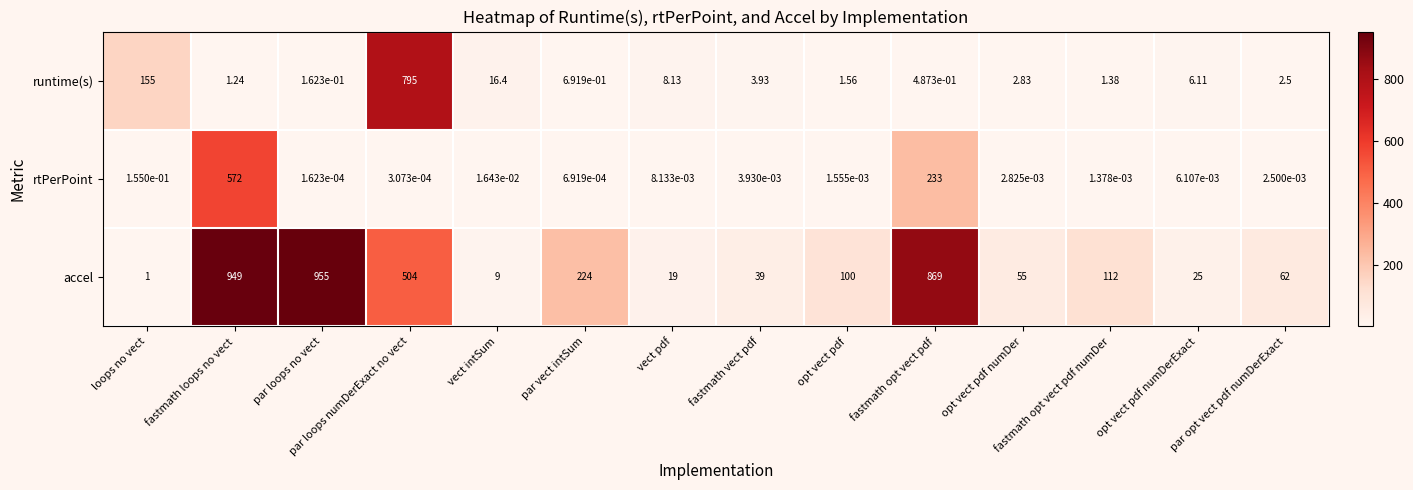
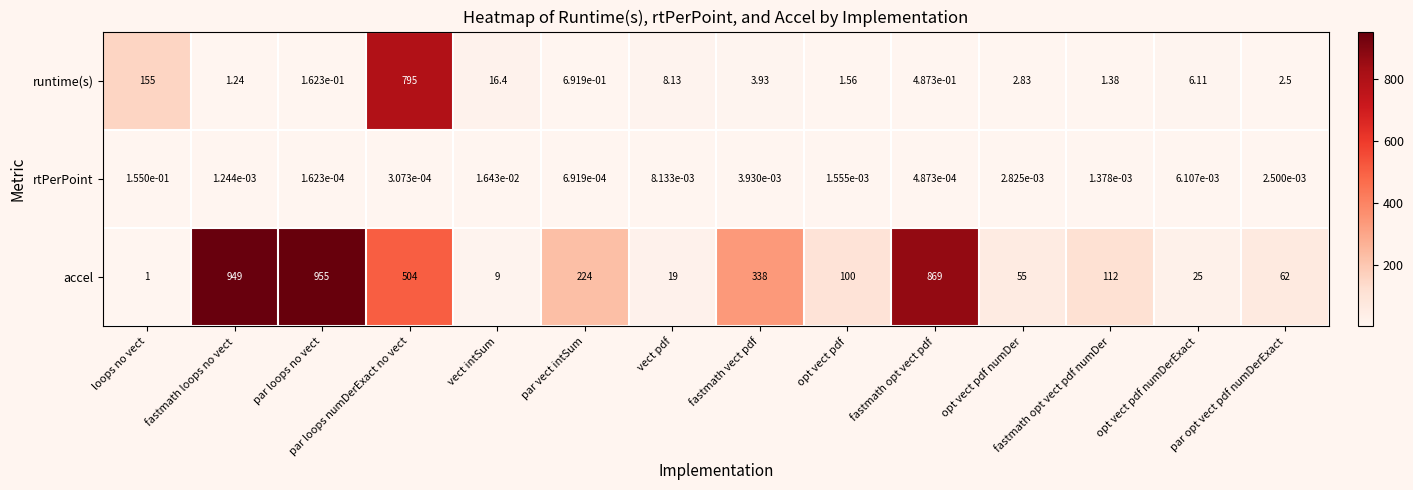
  {
    "runtime(s)": {
      "loops no vect": "155",
      "fastmath loops no vect": "1.24",
      "par loops no vect": "1.623e-01",
      "par loops numDerExact no vect": "795",
      "vect intSum": "16.4",
      "par vect intSum": "6.919e-01",
      "vect pdf": "8.13",
      "fastmath vect pdf": "3.93",
      "opt vect pdf": "1.56",
      "fastmath opt vect pdf": "4.873e-01",
      "opt vect pdf numDer": "2.83",
      "fastmath opt vect pdf numDer": "1.38",
      "opt vect pdf numDerExact": "6.11",
      "par opt vect pdf numDerExact": "2.5"
    },
    "rtPerPoint": {
      "loops no vect": "1.550e-01",
-     "fastmath loops no vect": "572",
+     "fastmath loops no vect": "1.244e-03",
      "par loops no vect": "1.623e-04",
      "par loops numDerExact no vect": "3.073e-04",
      "vect intSum": "1.643e-02",
      "par vect intSum": "6.919e-04",
      "vect pdf": "8.133e-03",
      "fastmath vect pdf": "3.930e-03",
      "opt vect pdf": "1.555e-03",
-     "fastmath opt vect pdf": "233",
+     "fastmath opt vect pdf": "4.873e-04",
      "opt vect pdf numDer": "2.825e-03",
      "fastmath opt vect pdf numDer": "1.378e-03",
      "opt vect pdf numDerExact": "6.107e-03",
      "par opt vect pdf numDerExact": "2.500e-03"
    },
    "accel": {
      "loops no vect": "1",
      "fastmath loops no vect": "949",
      "par loops no vect": "955",
      "par loops numDerExact no vect": "504",
      "vect intSum": "9",
      "par vect intSum": "224",
      "vect pdf": "19",
-     "fastmath vect pdf": "39",
+     "fastmath vect pdf": "338",
      "opt vect pdf": "100",
      "fastmath opt vect pdf": "869",
      "opt vect pdf numDer": "55",
      "fastmath opt vect pdf numDer": "112",
      "opt vect pdf numDerExact": "25",
      "par opt vect pdf numDerExact": "62"
    }
  }
